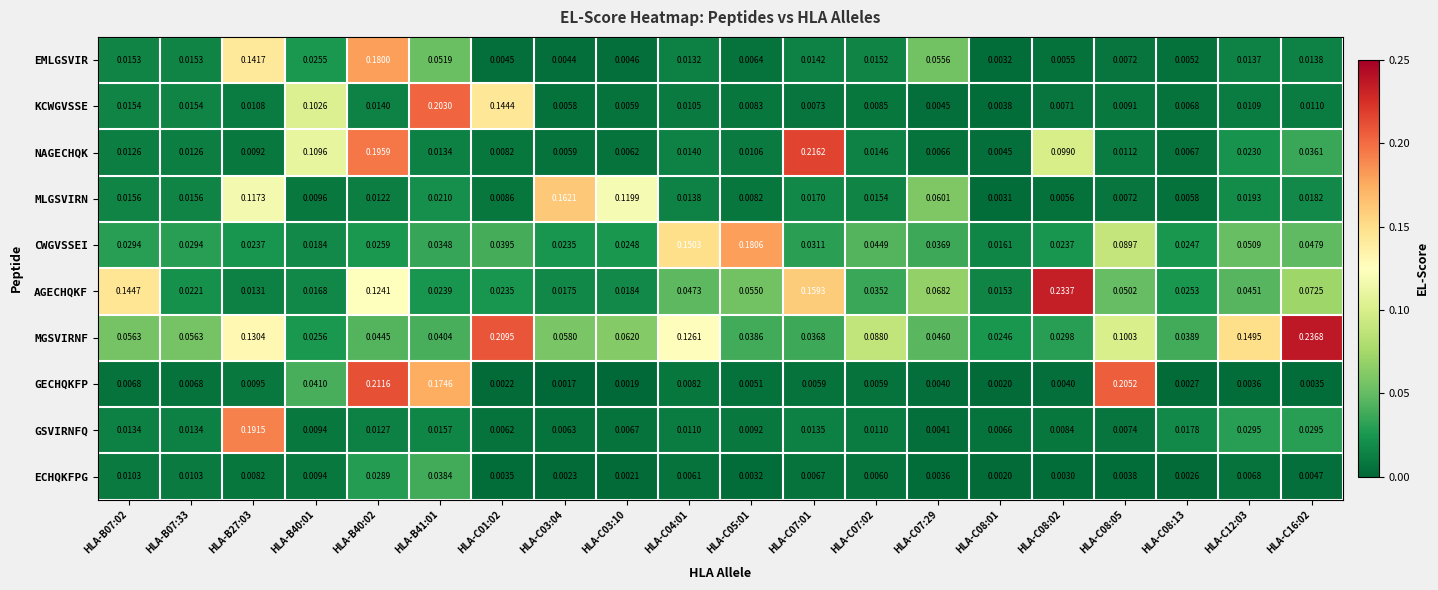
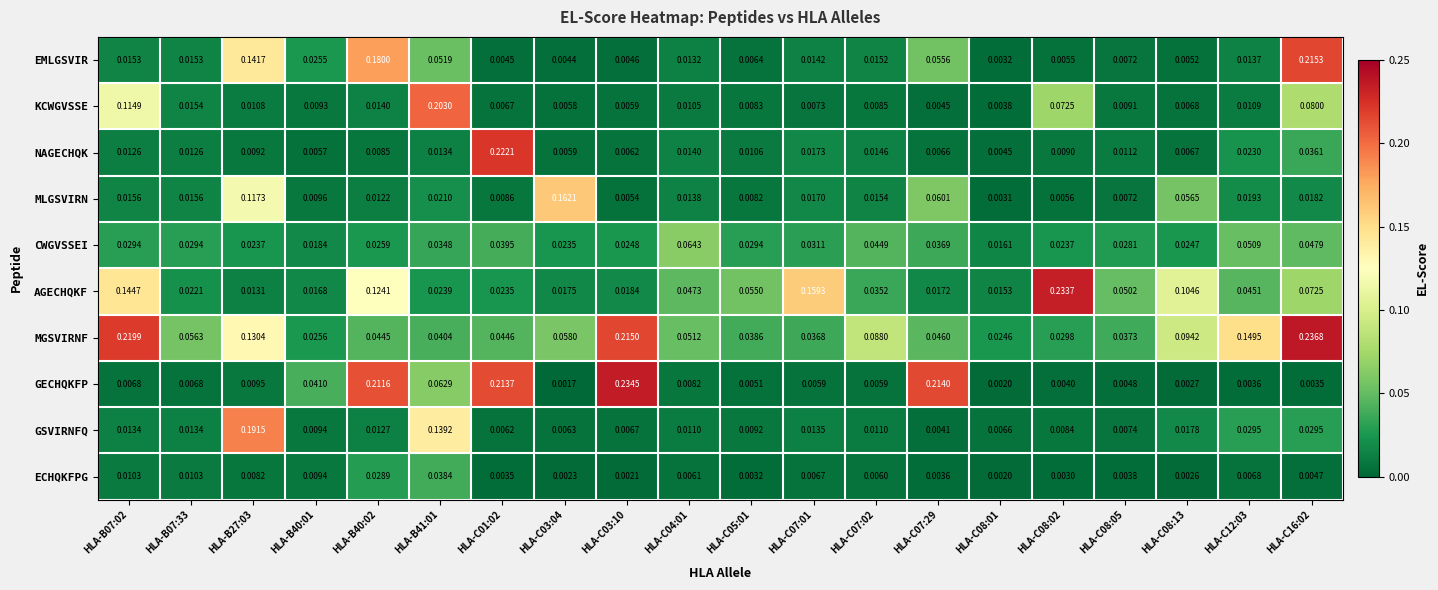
  {
    "EMLGSVIR": {
      "HLA-B07:02": 0.0153,
      "HLA-B07:33": 0.0153,
      "HLA-B27:03": 0.1417,
      "HLA-B40:01": 0.0255,
      "HLA-B40:02": 0.1800,
      "HLA-B41:01": 0.0519,
      "HLA-C01:02": 0.0045,
      "HLA-C03:04": 0.0044,
      "HLA-C03:10": 0.0046,
      "HLA-C04:01": 0.0132,
      "HLA-C05:01": 0.0064,
      "HLA-C07:01": 0.0142,
      "HLA-C07:02": 0.0152,
      "HLA-C07:29": 0.0556,
      "HLA-C08:01": 0.0032,
      "HLA-C08:02": 0.0055,
      "HLA-C08:05": 0.0072,
      "HLA-C08:13": 0.0052,
      "HLA-C12:03": 0.0137,
-     "HLA-C16:02": 0.0138
+     "HLA-C16:02": 0.2153
    },
    "KCWGVSSE": {
-     "HLA-B07:02": 0.0154,
+     "HLA-B07:02": 0.1149,
      "HLA-B07:33": 0.0154,
      "HLA-B27:03": 0.0108,
-     "HLA-B40:01": 0.1026,
+     "HLA-B40:01": 0.0093,
      "HLA-B40:02": 0.0140,
      "HLA-B41:01": 0.2030,
-     "HLA-C01:02": 0.1444,
+     "HLA-C01:02": 0.0067,
      "HLA-C03:04": 0.0058,
      "HLA-C03:10": 0.0059,
      "HLA-C04:01": 0.0105,
      "HLA-C05:01": 0.0083,
      "HLA-C07:01": 0.0073,
      "HLA-C07:02": 0.0085,
      "HLA-C07:29": 0.0045,
      "HLA-C08:01": 0.0038,
-     "HLA-C08:02": 0.0071,
+     "HLA-C08:02": 0.0725,
      "HLA-C08:05": 0.0091,
      "HLA-C08:13": 0.0068,
      "HLA-C12:03": 0.0109,
-     "HLA-C16:02": 0.0110
+     "HLA-C16:02": 0.0800
    },
    "NAGECHQK": {
      "HLA-B07:02": 0.0126,
      "HLA-B07:33": 0.0126,
      "HLA-B27:03": 0.0092,
-     "HLA-B40:01": 0.1096,
-     "HLA-B40:02": 0.1959,
+     "HLA-B40:01": 0.0057,
+     "HLA-B40:02": 0.0085,
      "HLA-B41:01": 0.0134,
-     "HLA-C01:02": 0.0082,
+     "HLA-C01:02": 0.2221,
      "HLA-C03:04": 0.0059,
      "HLA-C03:10": 0.0062,
      "HLA-C04:01": 0.0140,
      "HLA-C05:01": 0.0106,
-     "HLA-C07:01": 0.2162,
+     "HLA-C07:01": 0.0173,
      "HLA-C07:02": 0.0146,
      "HLA-C07:29": 0.0066,
      "HLA-C08:01": 0.0045,
-     "HLA-C08:02": 0.0990,
+     "HLA-C08:02": 0.0090,
      "HLA-C08:05": 0.0112,
      "HLA-C08:13": 0.0067,
      "HLA-C12:03": 0.0230,
      "HLA-C16:02": 0.0361
    },
    "MLGSVIRN": {
      "HLA-B07:02": 0.0156,
      "HLA-B07:33": 0.0156,
      "HLA-B27:03": 0.1173,
      "HLA-B40:01": 0.0096,
      "HLA-B40:02": 0.0122,
      "HLA-B41:01": 0.0210,
      "HLA-C01:02": 0.0086,
      "HLA-C03:04": 0.1621,
-     "HLA-C03:10": 0.1199,
+     "HLA-C03:10": 0.0054,
      "HLA-C04:01": 0.0138,
      "HLA-C05:01": 0.0082,
      "HLA-C07:01": 0.0170,
      "HLA-C07:02": 0.0154,
      "HLA-C07:29": 0.0601,
      "HLA-C08:01": 0.0031,
      "HLA-C08:02": 0.0056,
      "HLA-C08:05": 0.0072,
-     "HLA-C08:13": 0.0058,
+     "HLA-C08:13": 0.0565,
      "HLA-C12:03": 0.0193,
      "HLA-C16:02": 0.0182
    },
    "CWGVSSEI": {
      "HLA-B07:02": 0.0294,
      "HLA-B07:33": 0.0294,
      "HLA-B27:03": 0.0237,
      "HLA-B40:01": 0.0184,
      "HLA-B40:02": 0.0259,
      "HLA-B41:01": 0.0348,
      "HLA-C01:02": 0.0395,
      "HLA-C03:04": 0.0235,
      "HLA-C03:10": 0.0248,
-     "HLA-C04:01": 0.1503,
-     "HLA-C05:01": 0.1806,
+     "HLA-C04:01": 0.0643,
+     "HLA-C05:01": 0.0294,
      "HLA-C07:01": 0.0311,
      "HLA-C07:02": 0.0449,
      "HLA-C07:29": 0.0369,
      "HLA-C08:01": 0.0161,
      "HLA-C08:02": 0.0237,
-     "HLA-C08:05": 0.0897,
+     "HLA-C08:05": 0.0281,
      "HLA-C08:13": 0.0247,
      "HLA-C12:03": 0.0509,
      "HLA-C16:02": 0.0479
    },
    "AGECHQKF": {
      "HLA-B07:02": 0.1447,
      "HLA-B07:33": 0.0221,
      "HLA-B27:03": 0.0131,
      "HLA-B40:01": 0.0168,
      "HLA-B40:02": 0.1241,
      "HLA-B41:01": 0.0239,
      "HLA-C01:02": 0.0235,
      "HLA-C03:04": 0.0175,
      "HLA-C03:10": 0.0184,
      "HLA-C04:01": 0.0473,
      "HLA-C05:01": 0.0550,
      "HLA-C07:01": 0.1593,
      "HLA-C07:02": 0.0352,
-     "HLA-C07:29": 0.0682,
+     "HLA-C07:29": 0.0172,
      "HLA-C08:01": 0.0153,
      "HLA-C08:02": 0.2337,
      "HLA-C08:05": 0.0502,
-     "HLA-C08:13": 0.0253,
+     "HLA-C08:13": 0.1046,
      "HLA-C12:03": 0.0451,
      "HLA-C16:02": 0.0725
    },
    "MGSVIRNF": {
-     "HLA-B07:02": 0.0563,
+     "HLA-B07:02": 0.2199,
      "HLA-B07:33": 0.0563,
      "HLA-B27:03": 0.1304,
      "HLA-B40:01": 0.0256,
      "HLA-B40:02": 0.0445,
      "HLA-B41:01": 0.0404,
-     "HLA-C01:02": 0.2095,
+     "HLA-C01:02": 0.0446,
      "HLA-C03:04": 0.0580,
-     "HLA-C03:10": 0.0620,
-     "HLA-C04:01": 0.1261,
+     "HLA-C03:10": 0.2150,
+     "HLA-C04:01": 0.0512,
      "HLA-C05:01": 0.0386,
      "HLA-C07:01": 0.0368,
      "HLA-C07:02": 0.0880,
      "HLA-C07:29": 0.0460,
      "HLA-C08:01": 0.0246,
      "HLA-C08:02": 0.0298,
-     "HLA-C08:05": 0.1003,
-     "HLA-C08:13": 0.0389,
+     "HLA-C08:05": 0.0373,
+     "HLA-C08:13": 0.0942,
      "HLA-C12:03": 0.1495,
      "HLA-C16:02": 0.2368
    },
    "GECHQKFP": {
      "HLA-B07:02": 0.0068,
      "HLA-B07:33": 0.0068,
      "HLA-B27:03": 0.0095,
      "HLA-B40:01": 0.0410,
      "HLA-B40:02": 0.2116,
-     "HLA-B41:01": 0.1746,
-     "HLA-C01:02": 0.0022,
+     "HLA-B41:01": 0.0629,
+     "HLA-C01:02": 0.2137,
      "HLA-C03:04": 0.0017,
-     "HLA-C03:10": 0.0019,
+     "HLA-C03:10": 0.2345,
      "HLA-C04:01": 0.0082,
      "HLA-C05:01": 0.0051,
      "HLA-C07:01": 0.0059,
      "HLA-C07:02": 0.0059,
-     "HLA-C07:29": 0.0040,
+     "HLA-C07:29": 0.2140,
      "HLA-C08:01": 0.0020,
      "HLA-C08:02": 0.0040,
-     "HLA-C08:05": 0.2052,
+     "HLA-C08:05": 0.0048,
      "HLA-C08:13": 0.0027,
      "HLA-C12:03": 0.0036,
      "HLA-C16:02": 0.0035
    },
    "GSVIRNFQ": {
      "HLA-B07:02": 0.0134,
      "HLA-B07:33": 0.0134,
      "HLA-B27:03": 0.1915,
      "HLA-B40:01": 0.0094,
      "HLA-B40:02": 0.0127,
-     "HLA-B41:01": 0.0157,
+     "HLA-B41:01": 0.1392,
      "HLA-C01:02": 0.0062,
      "HLA-C03:04": 0.0063,
      "HLA-C03:10": 0.0067,
      "HLA-C04:01": 0.0110,
      "HLA-C05:01": 0.0092,
      "HLA-C07:01": 0.0135,
      "HLA-C07:02": 0.0110,
      "HLA-C07:29": 0.0041,
      "HLA-C08:01": 0.0066,
      "HLA-C08:02": 0.0084,
      "HLA-C08:05": 0.0074,
      "HLA-C08:13": 0.0178,
      "HLA-C12:03": 0.0295,
      "HLA-C16:02": 0.0295
    },
    "ECHQKFPG": {
      "HLA-B07:02": 0.0103,
      "HLA-B07:33": 0.0103,
      "HLA-B27:03": 0.0082,
      "HLA-B40:01": 0.0094,
      "HLA-B40:02": 0.0289,
      "HLA-B41:01": 0.0384,
      "HLA-C01:02": 0.0035,
      "HLA-C03:04": 0.0023,
      "HLA-C03:10": 0.0021,
      "HLA-C04:01": 0.0061,
      "HLA-C05:01": 0.0032,
      "HLA-C07:01": 0.0067,
      "HLA-C07:02": 0.0060,
      "HLA-C07:29": 0.0036,
      "HLA-C08:01": 0.0020,
      "HLA-C08:02": 0.0030,
      "HLA-C08:05": 0.0038,
      "HLA-C08:13": 0.0026,
      "HLA-C12:03": 0.0068,
      "HLA-C16:02": 0.0047
    }
  }
